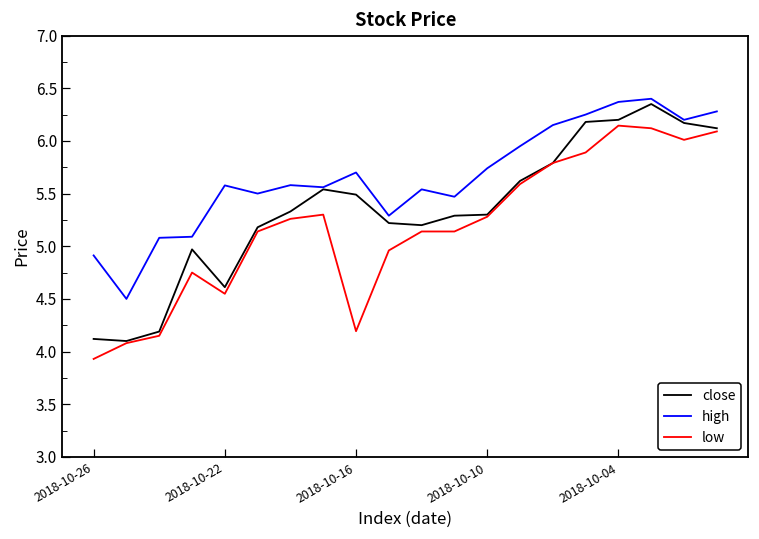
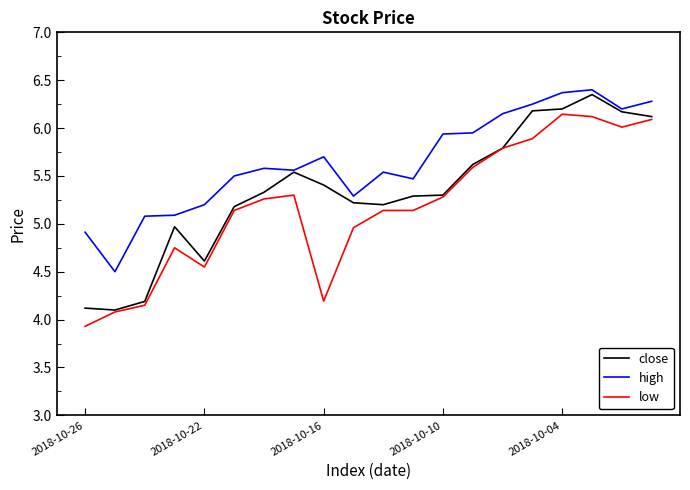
  {
    "close": {
      "2018-10-26": 4.1,
      "2018-10-22": 4.6,
-     "2018-10-16": 5.5,
+     "2018-10-16": 5.4,
      "2018-10-04": 6.2
    },
    "high": {
      "2018-10-26": 4.9,
-     "2018-10-22": 5.6,
+     "2018-10-22": 5.2,
      "2018-10-16": 5.7,
-     "2018-10-10": 5.7,
+     "2018-10-10": 5.9,
      "2018-10-04": 6.4
    },
    "low": {
      "2018-10-26": 3.9,
      "2018-10-22": 4.5,
      "2018-10-16": 4.2,
      "2018-10-04": 6.1
    }
  }
